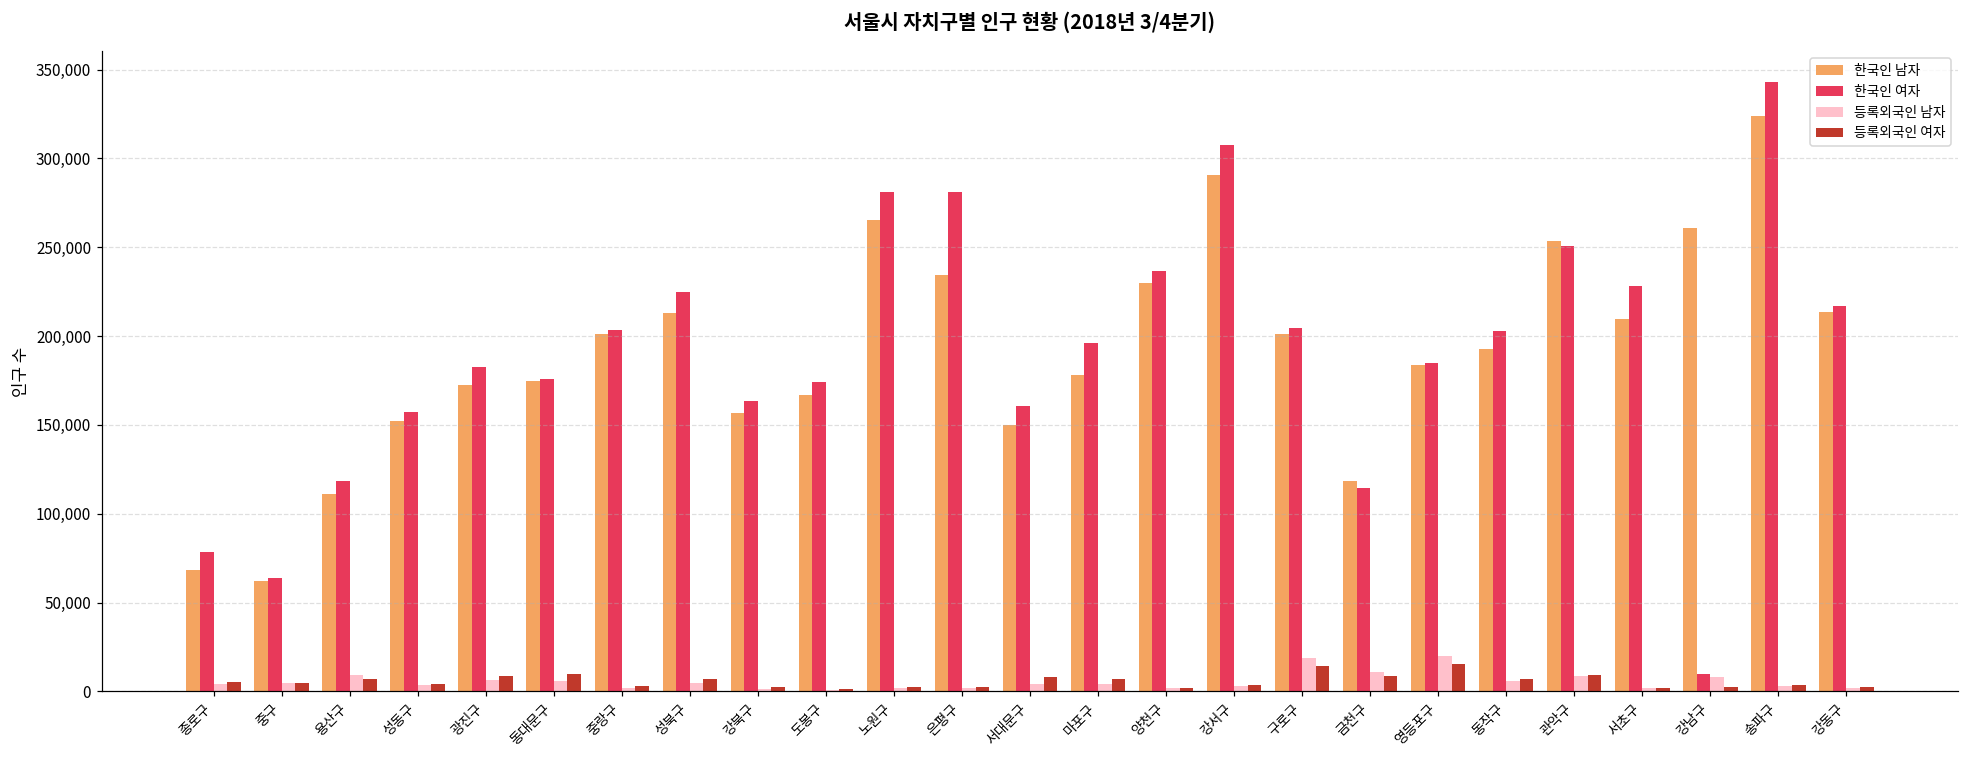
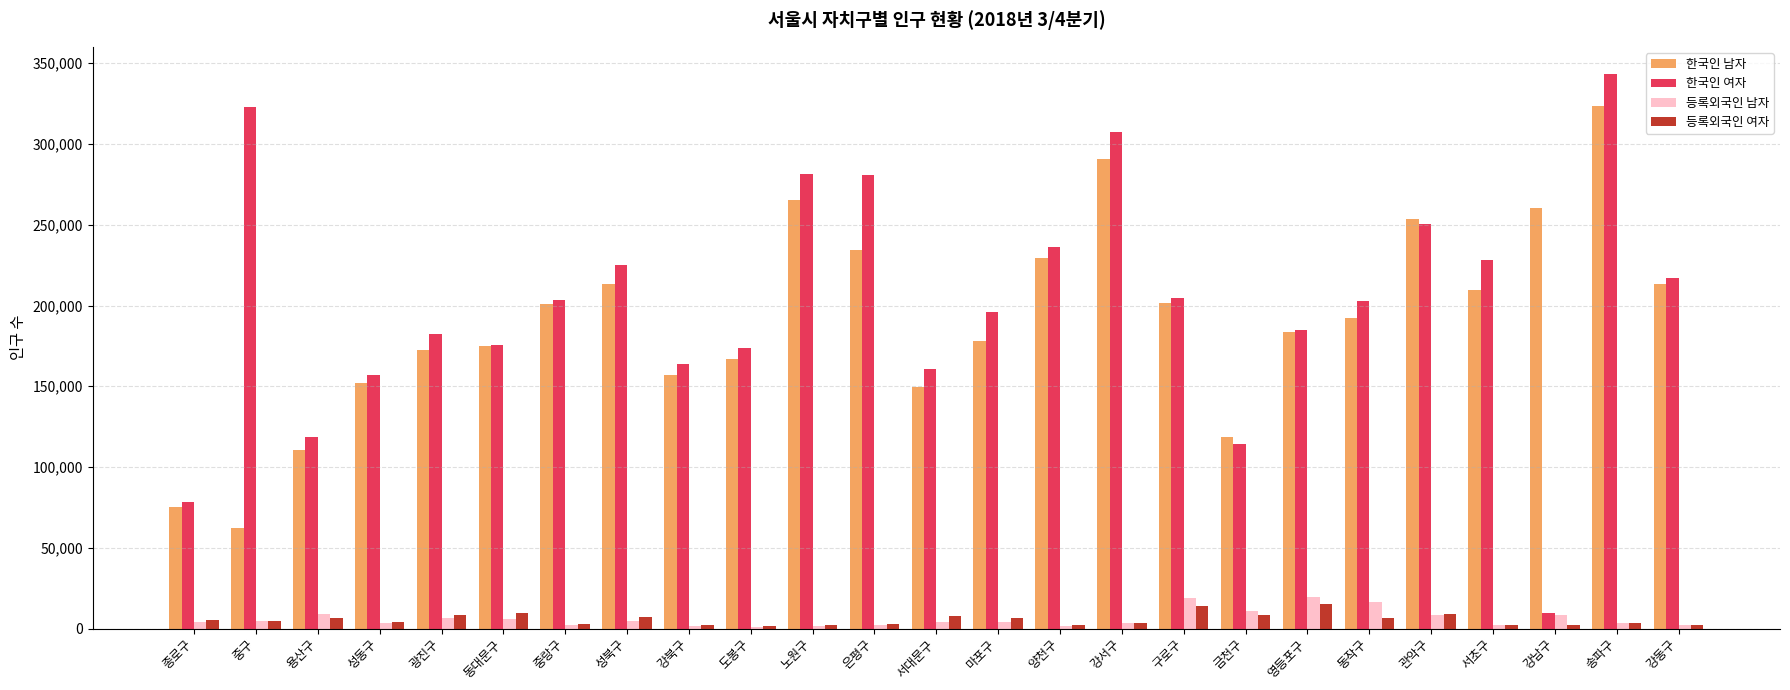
  {
    "한국인 남자": {
-     "종로구": "68,000",
+     "종로구": "75,000",
      "중구": "62,000",
      "용산구": "111,000",
      "성동구": "152,000",
      "광진구": "173,000",
      "동대문구": "175,000",
      "중랑구": "201,000",
      "성북구": "213,000",
      "강북구": "157,000",
      "도봉구": "167,000",
      "노원구": "266,000",
      "은평구": "234,000",
      "서대문구": "150,000",
      "마포구": "178,000",
      "양천구": "230,000",
      "강서구": "291,000",
      "구로구": "201,000",
      "금천구": "118,000",
      "영등포구": "183,000",
      "동작구": "193,000",
      "관악구": "253,000",
      "서초구": "209,000",
      "강남구": "261,000",
      "송파구": "324,000",
      "강동구": "214,000"
    },
    "한국인 여자": {
      "종로구": "78,000",
-     "중구": "64,000",
+     "중구": "323,000",
      "용산구": "119,000",
      "성동구": "157,000",
      "광진구": "182,000",
      "동대문구": "176,000",
      "중랑구": "203,000",
      "성북구": "225,000",
      "강북구": "164,000",
      "도봉구": "174,000",
      "노원구": "281,000",
      "은평구": "281,000",
      "서대문구": "161,000",
      "마포구": "196,000",
      "양천구": "237,000",
      "강서구": "308,000",
      "구로구": "205,000",
      "금천구": "114,000",
      "영등포구": "185,000",
      "동작구": "203,000",
      "관악구": "251,000",
      "서초구": "228,000",
      "강남구": "10,000",
      "송파구": "343,000",
      "강동구": "217,000"
    },
    "등록외국인 남자": {
      "종로구": "4,000",
      "중구": "4,000",
      "용산구": "9,000",
      "성동구": "4,000",
      "광진구": "6,000",
      "동대문구": "6,000",
      "중랑구": "2,000",
      "성북구": "4,000",
      "노원구": "2,000",
      "은평구": "2,000",
      "서대문구": "4,000",
      "마포구": "4,000",
      "양천구": "2,000",
      "강서구": "3,000",
      "구로구": "19,000",
      "금천구": "11,000",
      "영등포구": "20,000",
-     "동작구": "6,000",
+     "동작구": "16,000",
      "관악구": "9,000",
      "서초구": "2,000",
      "강남구": "8,000",
      "송파구": "3,000",
      "강동구": "2,000"
    },
    "등록외국인 여자": {
      "종로구": "5,000",
      "중구": "5,000",
      "용산구": "7,000",
      "성동구": "4,000",
      "광진구": "9,000",
      "동대문구": "10,000",
      "중랑구": "3,000",
      "성북구": "7,000",
      "강북구": "2,000",
      "노원구": "2,000",
      "은평구": "3,000",
      "서대문구": "8,000",
      "마포구": "7,000",
      "양천구": "2,000",
      "강서구": "3,000",
      "구로구": "14,000",
      "금천구": "8,000",
      "영등포구": "15,000",
      "동작구": "7,000",
      "관악구": "9,000",
      "서초구": "2,000",
      "강남구": "2,000",
      "송파구": "3,000",
      "강동구": "2,000"
    }
  }
